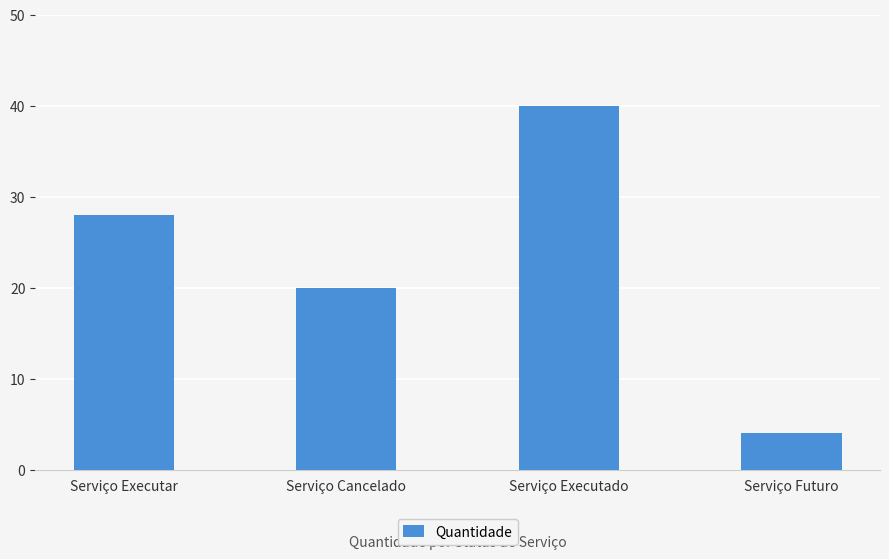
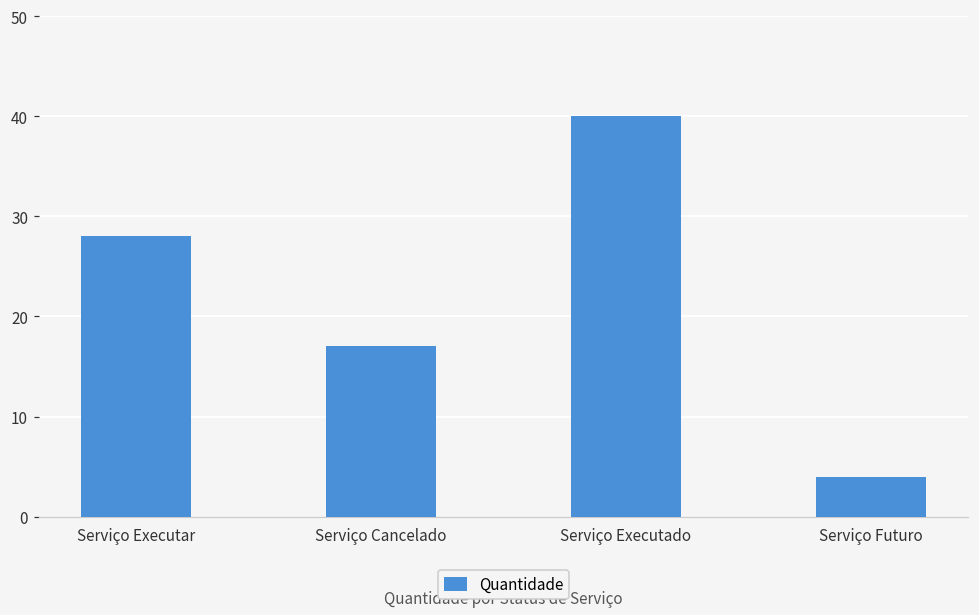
  {
    "Serviço Executar": 28,
-   "Serviço Cancelado": 20,
+   "Serviço Cancelado": 17,
    "Serviço Executado": 40,
    "Serviço Futuro": 4
  }
